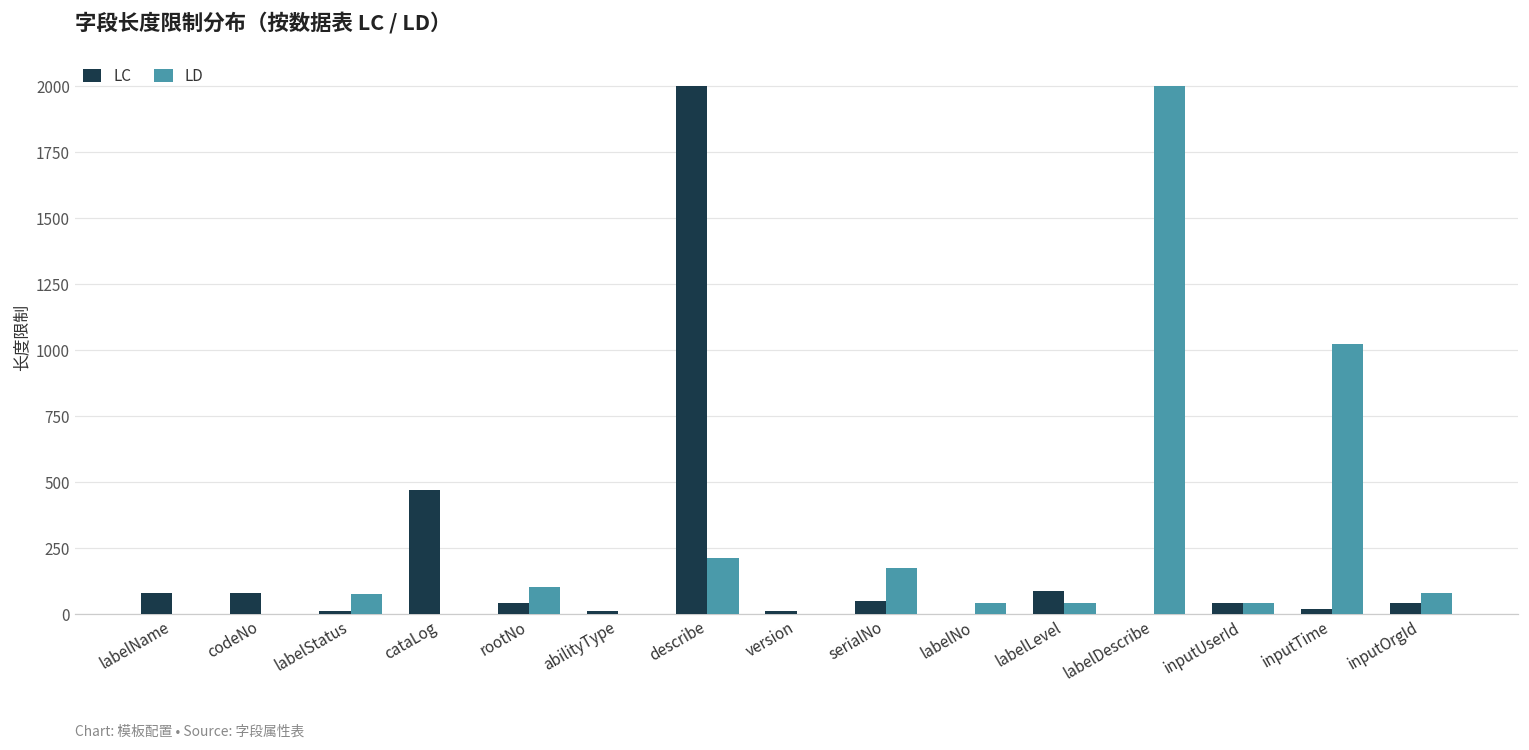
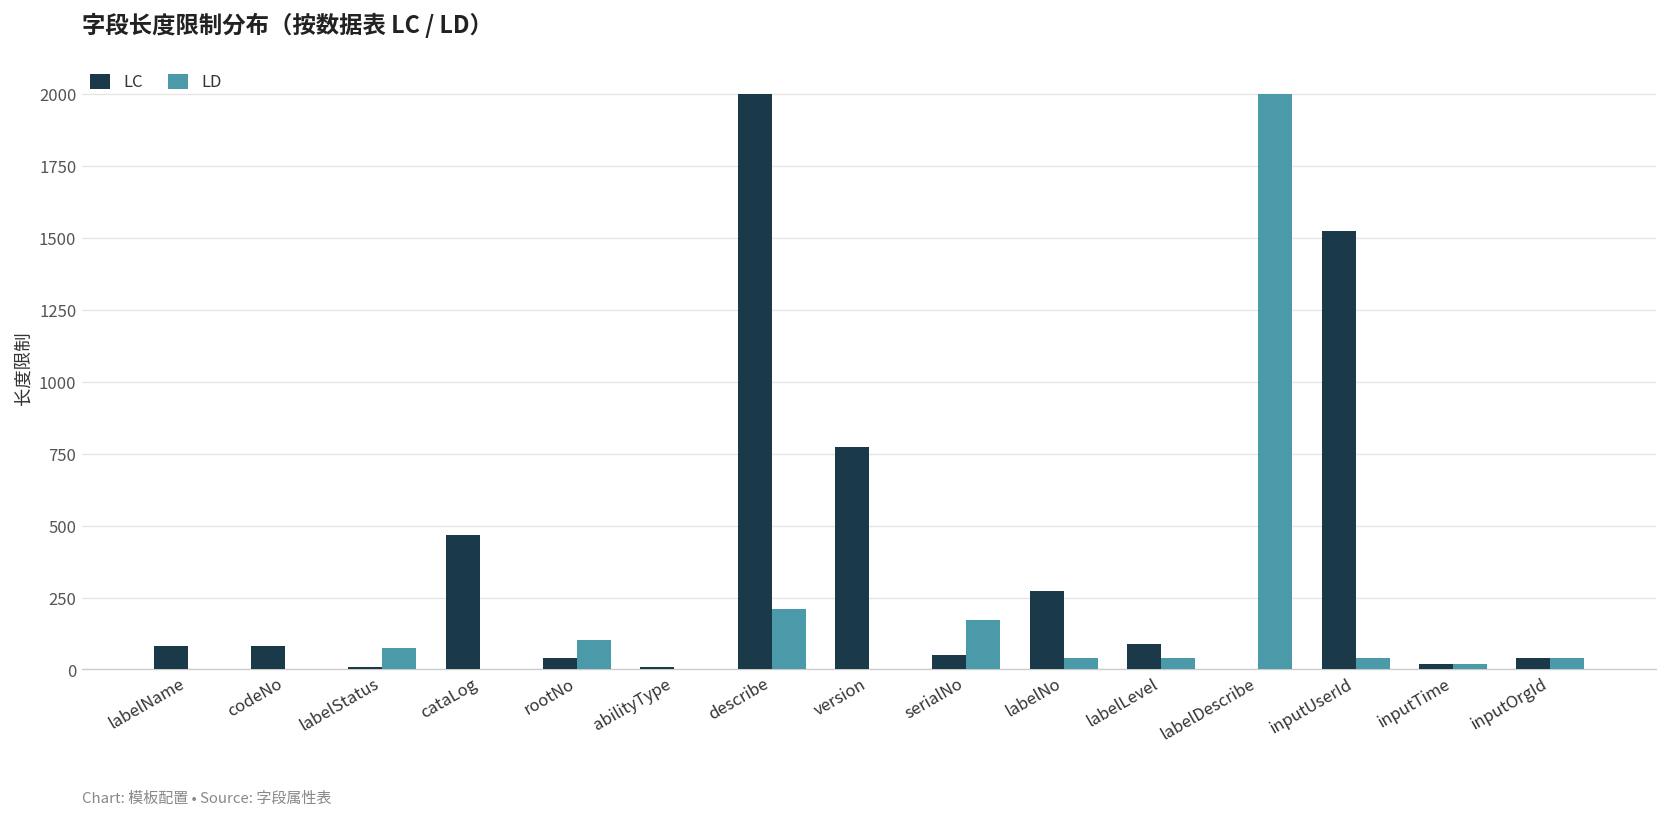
  {
    "LC": {
      "labelName": 80,
      "codeNo": 80,
      "cataLog": 470,
      "rootNo": 40,
      "describe": 2000,
-     "version": 10,
+     "version": 770,
      "serialNo": 50,
-     "labelNo": 0,
+     "labelNo": 270,
      "labelLevel": 90,
      "labelDescribe": 0,
-     "inputUserId": 40,
+     "inputUserId": 1520,
      "inputTime": 20,
      "inputOrgId": 40
    },
    "LD": {
      "labelName": 0,
      "codeNo": 0,
      "labelStatus": 80,
      "cataLog": 0,
      "rootNo": 100,
      "abilityType": 0,
      "describe": 210,
      "version": 0,
      "serialNo": 170,
      "labelNo": 40,
      "labelLevel": 40,
      "labelDescribe": 2000,
      "inputUserId": 40,
-     "inputTime": 1020,
-     "inputOrgId": 80
+     "inputTime": 20,
+     "inputOrgId": 40
    }
  }
